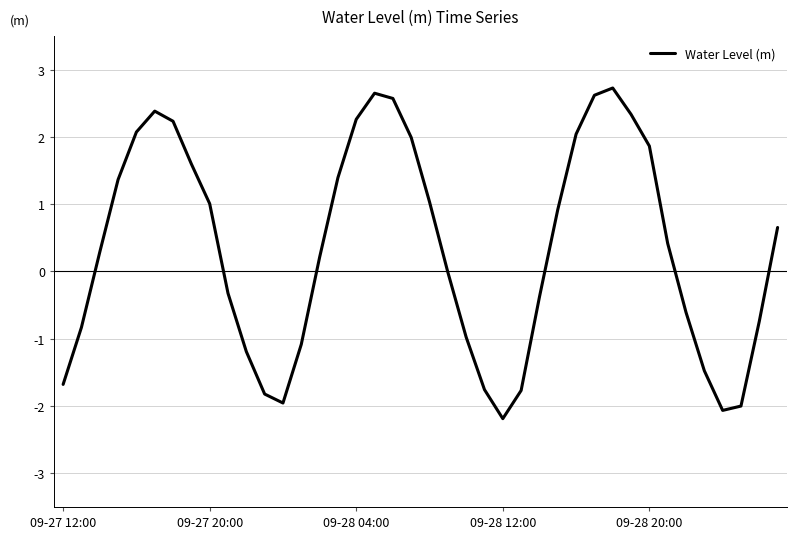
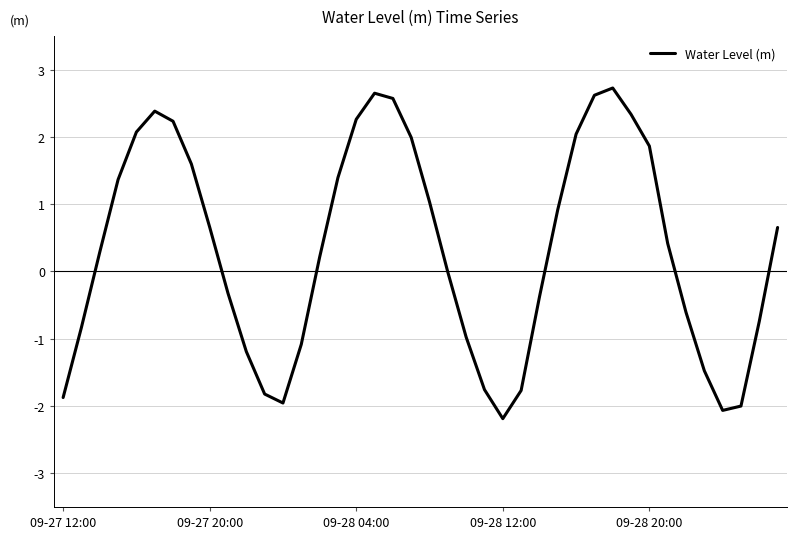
  {
-   "09-27 12:00": -1.7,
-   "09-27 20:00": 1.0,
+   "09-27 12:00": -1.9,
+   "09-27 20:00": 0.7,
    "09-28 04:00": 2.3,
    "09-28 12:00": -2.2,
    "09-28 20:00": 1.9
  }
